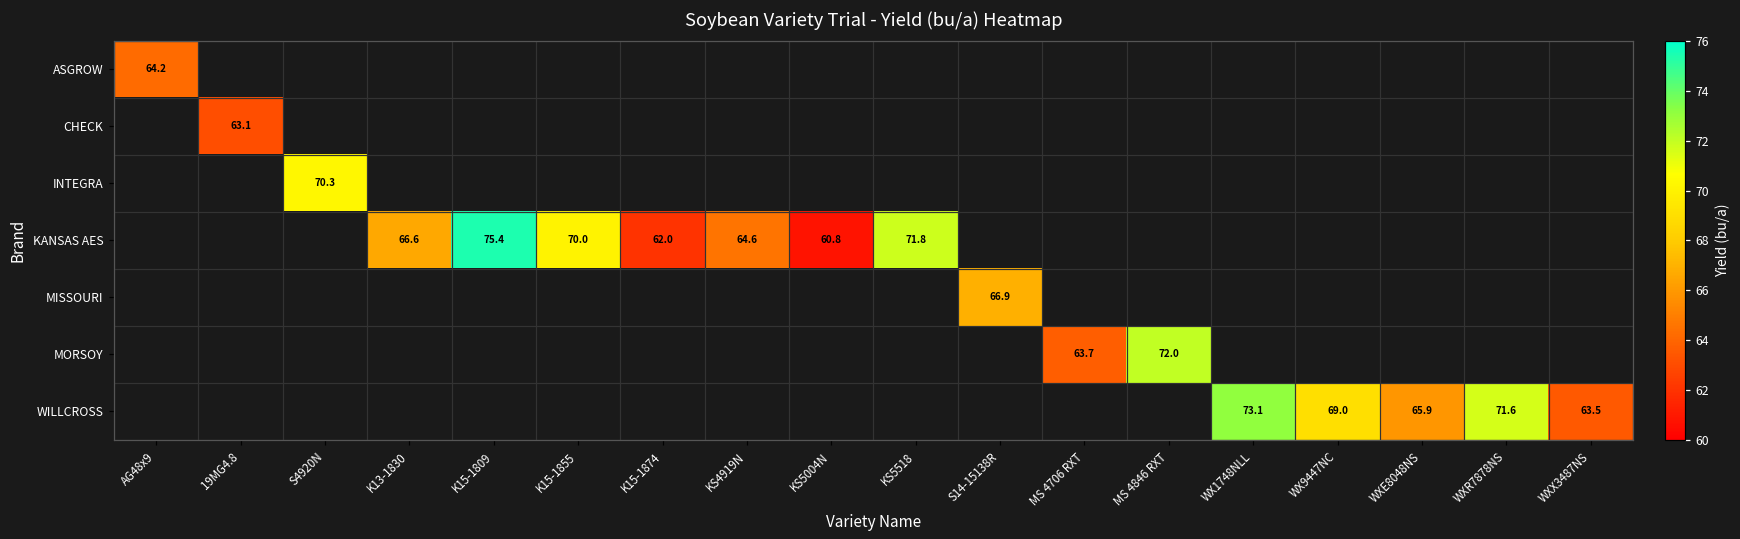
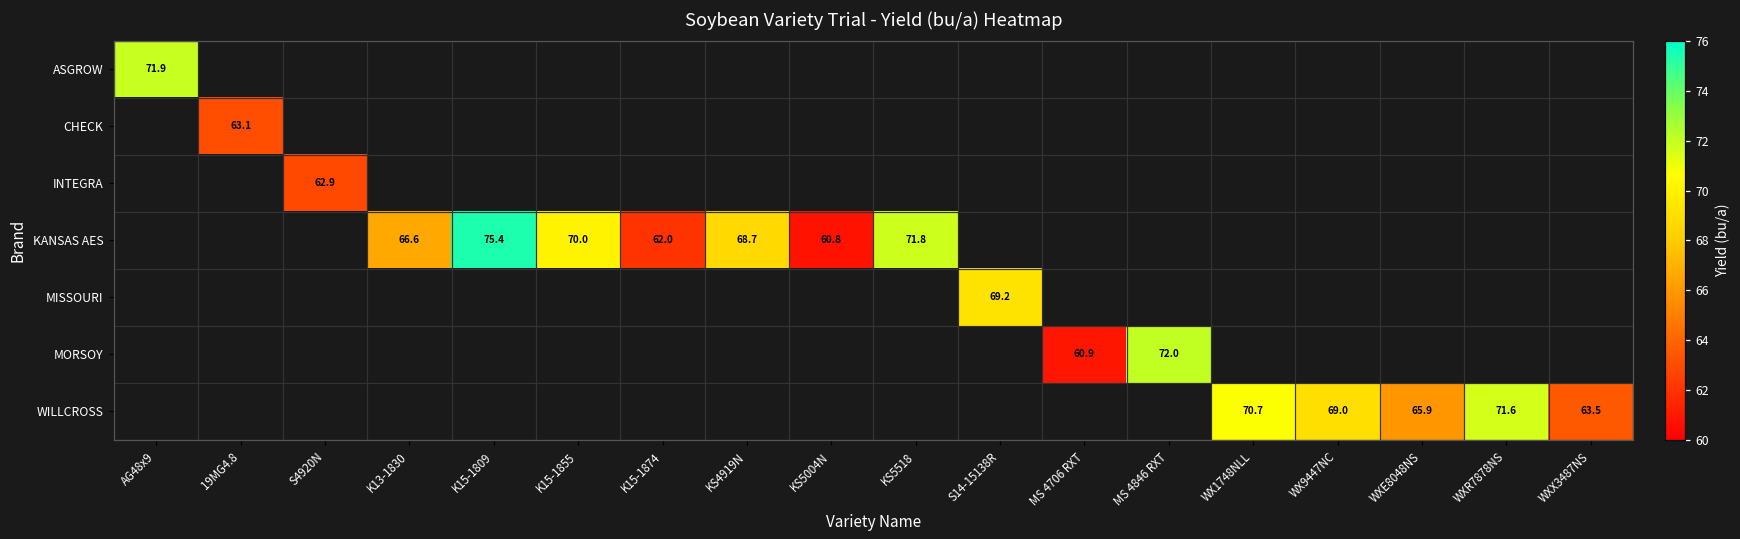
  {
    "ASGROW": {
-     "AG48x9": 64.2
+     "AG48x9": 71.9
    },
    "CHECK": {
      "19MG4.8": 63.1
    },
    "INTEGRA": {
-     "S4920N": 70.3
+     "S4920N": 62.9
    },
    "KANSAS AES": {
      "K13-1830": 66.6,
      "K15-1809": 75.4,
      "K15-1855": 70.0,
      "K15-1874": 62.0,
-     "KS4919N": 64.6,
+     "KS4919N": 68.7,
      "KS5004N": 60.8,
      "KS5518": 71.8
    },
    "MISSOURI": {
-     "S14-15138R": 66.9
+     "S14-15138R": 69.2
    },
    "MORSOY": {
-     "MS 4706 RXT": 63.7,
+     "MS 4706 RXT": 60.9,
      "MS 4846 RXT": 72.0
    },
    "WILLCROSS": {
-     "WX1748NLL": 73.1,
+     "WX1748NLL": 70.7,
      "WX9447NC": 69.0,
      "WXE8048NS": 65.9,
      "WXR7878NS": 71.6,
      "WXX3487NS": 63.5
    }
  }
